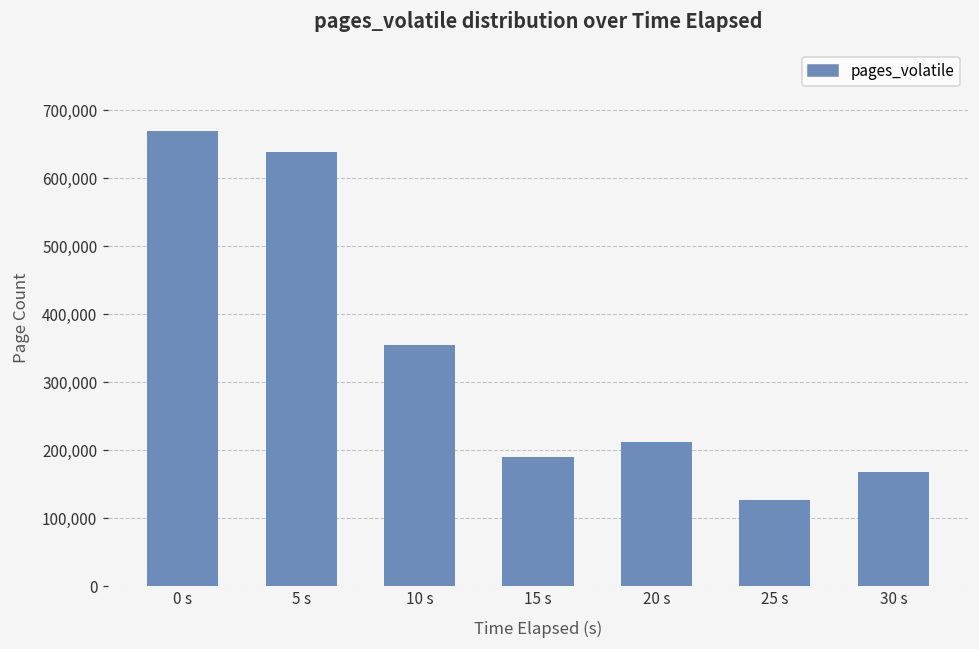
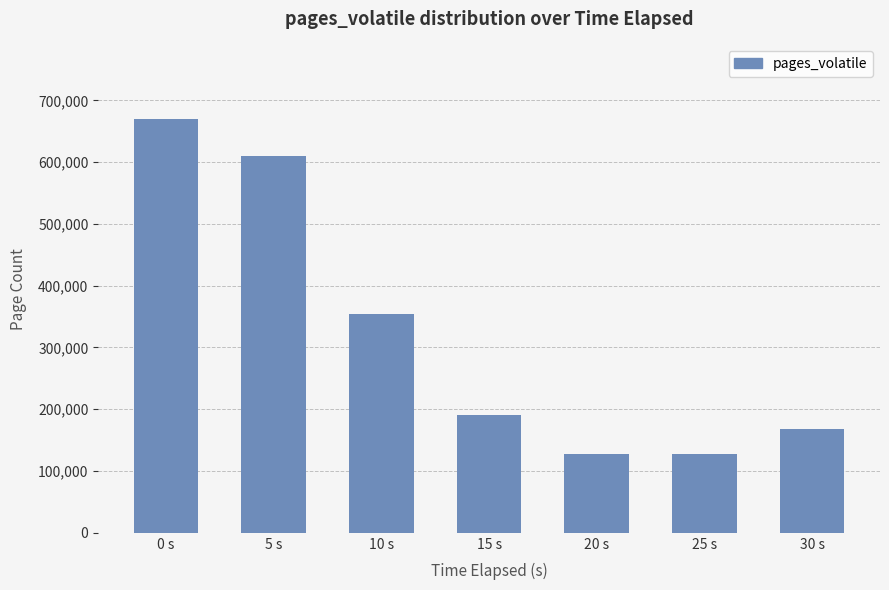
  {
    "0 s": "670,000",
-   "5 s": "640,000",
+   "5 s": "610,000",
    "10 s": "350,000",
    "15 s": "190,000",
-   "20 s": "210,000",
+   "20 s": "130,000",
    "25 s": "130,000",
    "30 s": "170,000"
  }
